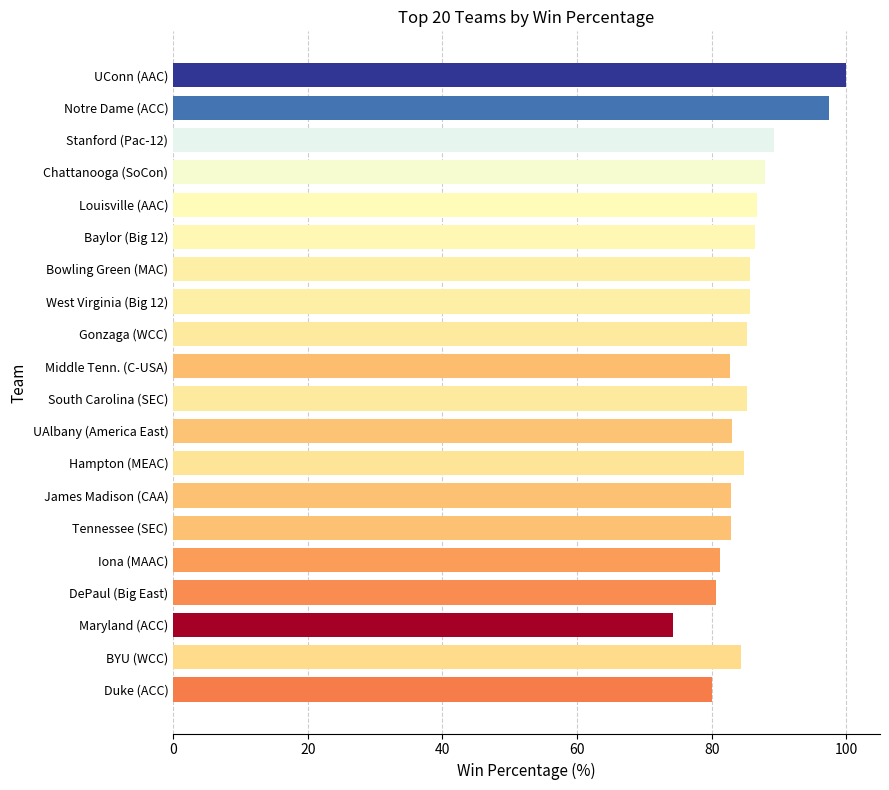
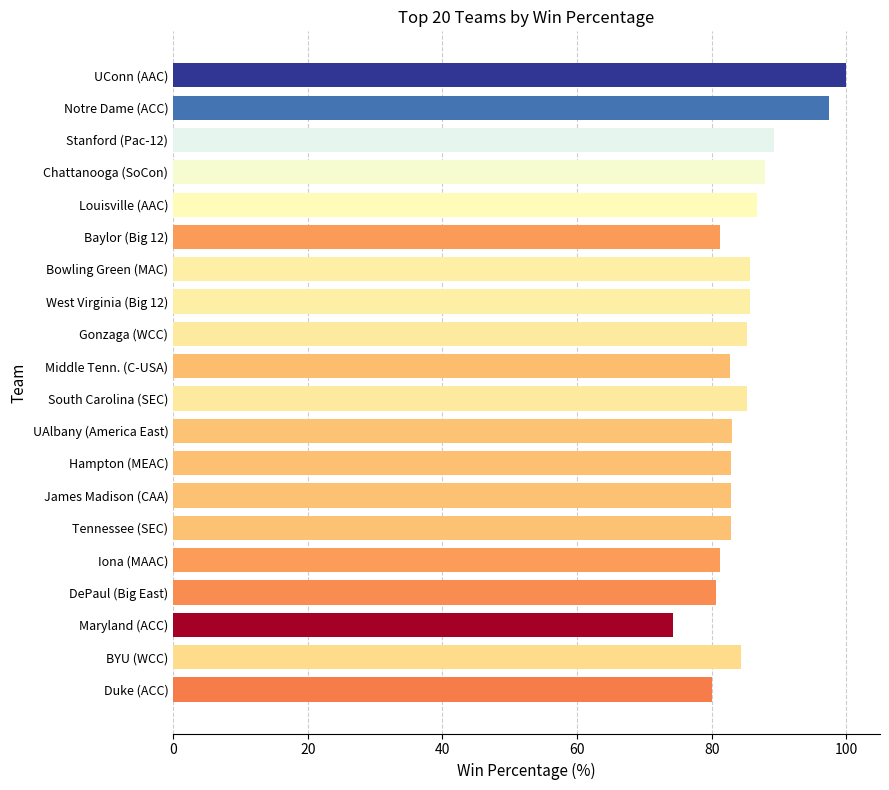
  {
    "UConn (AAC)": 100,
    "Notre Dame (ACC)": 97,
    "Stanford (Pac-12)": 89,
    "Chattanooga (SoCon)": 88,
    "Louisville (AAC)": 87,
-   "Baylor (Big 12)": 87,
+   "Baylor (Big 12)": 81,
    "Bowling Green (MAC)": 86,
    "West Virginia (Big 12)": 86,
    "Gonzaga (WCC)": 85,
    "Middle Tenn. (C-USA)": 83,
    "South Carolina (SEC)": 85,
    "UAlbany (America East)": 83,
-   "Hampton (MEAC)": 85,
+   "Hampton (MEAC)": 83,
    "James Madison (CAA)": 83,
    "Tennessee (SEC)": 83,
    "Iona (MAAC)": 81,
    "DePaul (Big East)": 81,
    "Maryland (ACC)": 74,
    "BYU (WCC)": 84,
    "Duke (ACC)": 80
  }
